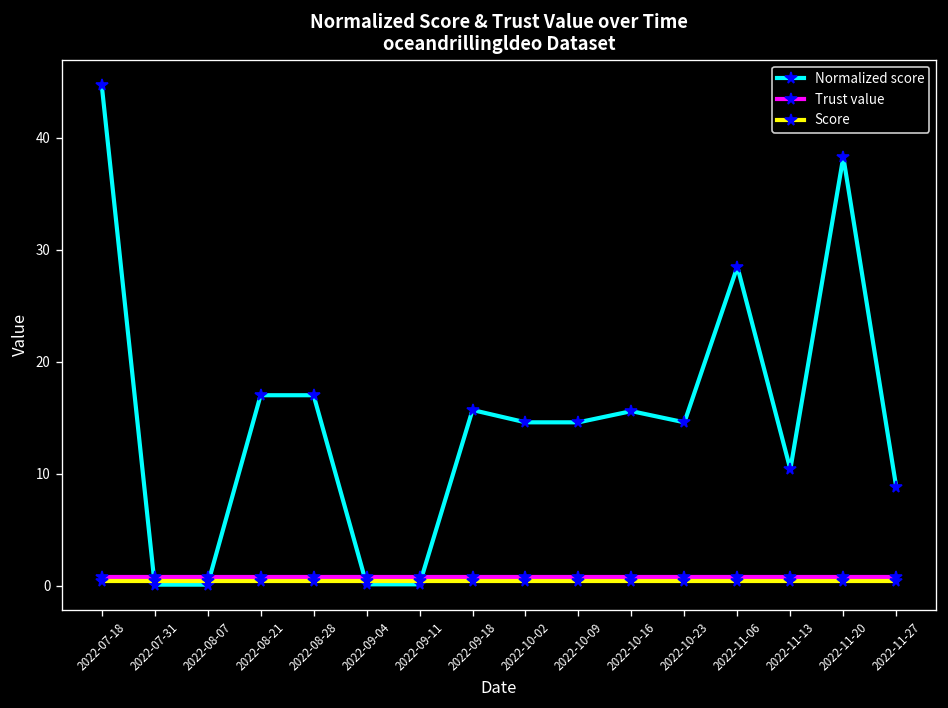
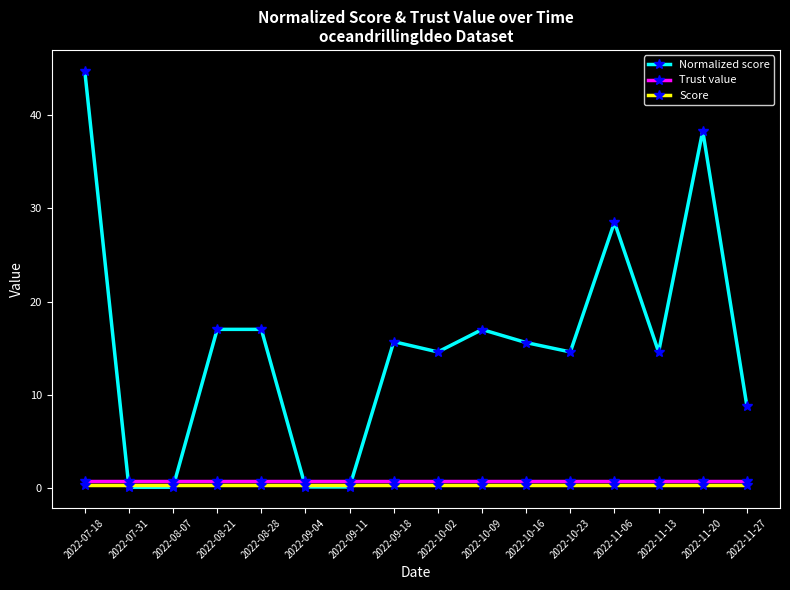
  {
    "Normalized score": {
      "2022-07-18": 45,
      "2022-07-31": 0,
      "2022-08-07": 0,
      "2022-08-21": 17,
      "2022-08-28": 17,
      "2022-09-18": 16,
      "2022-10-02": 15,
-     "2022-10-09": 15,
+     "2022-10-09": 17,
      "2022-10-16": 16,
      "2022-10-23": 15,
      "2022-11-06": 29,
-     "2022-11-13": 10,
+     "2022-11-13": 15,
      "2022-11-20": 38,
      "2022-11-27": 9
    },
    "Trust value": {
      "2022-07-18": 1,
      "2022-07-31": 1,
      "2022-08-07": 1,
      "2022-08-21": 1,
      "2022-08-28": 1,
      "2022-09-04": 1,
      "2022-09-11": 1,
      "2022-09-18": 1,
      "2022-10-02": 1,
      "2022-10-09": 1,
      "2022-10-16": 1,
      "2022-10-23": 1,
      "2022-11-06": 1,
      "2022-11-13": 1,
      "2022-11-20": 1,
      "2022-11-27": 1
    },
    "Score": {
      "2022-07-18": 0,
      "2022-07-31": 0,
      "2022-08-07": 0,
      "2022-08-21": 0,
      "2022-08-28": 0,
      "2022-09-18": 0,
      "2022-10-02": 0,
      "2022-10-09": 0,
      "2022-10-16": 0,
      "2022-10-23": 0,
      "2022-11-06": 0,
      "2022-11-13": 0,
      "2022-11-20": 0,
      "2022-11-27": 0
    }
  }
